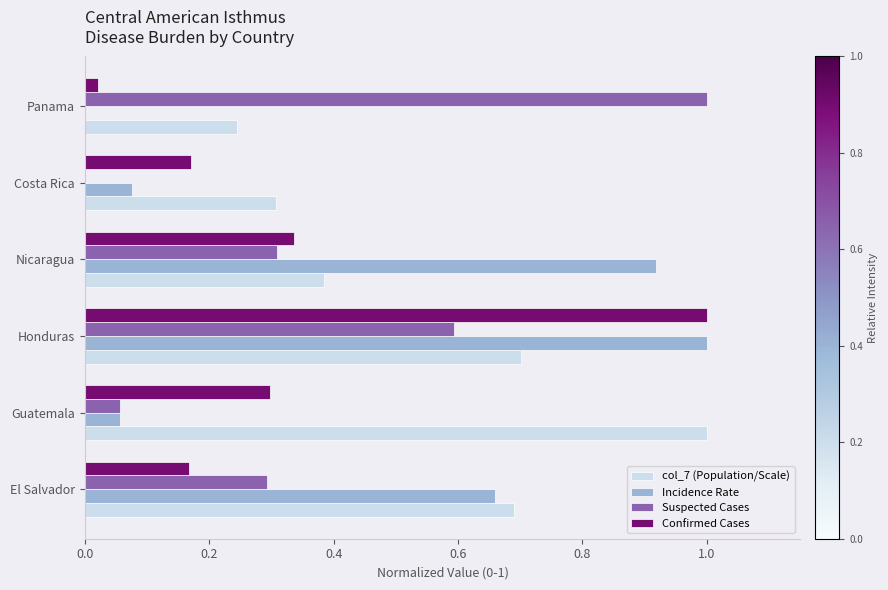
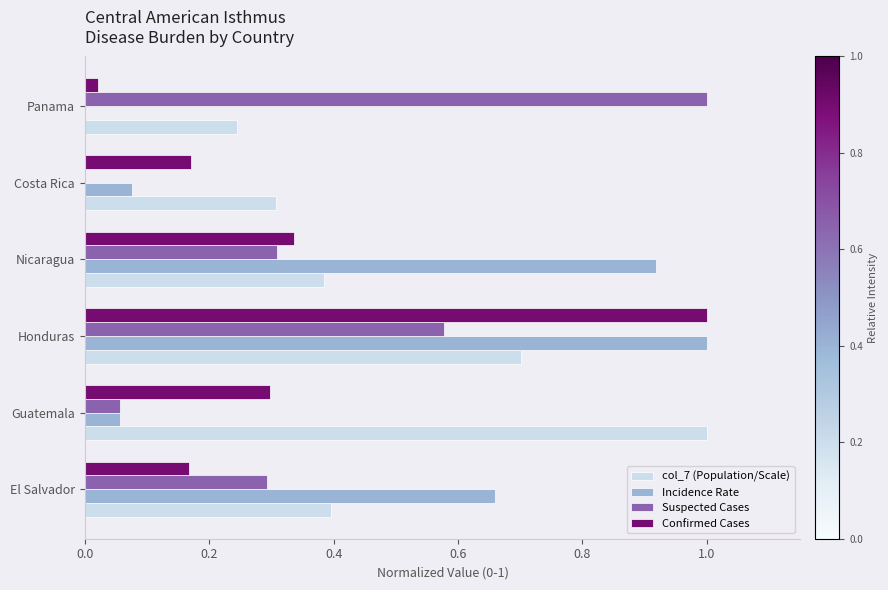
  {
    "col_7 (Population/Scale)": {
      "Panama": 0.25,
      "Costa Rica": 0.31,
      "Nicaragua": 0.38,
      "Honduras": 0.70,
      "Guatemala": 1.00,
-     "El Salvador": 0.69
+     "El Salvador": 0.40
    },
    "Incidence Rate": {
      "Panama": 0.00,
      "Costa Rica": 0.08,
      "Nicaragua": 0.92,
      "Honduras": 1.00,
      "Guatemala": 0.06,
      "El Salvador": 0.66
    },
    "Suspected Cases": {
      "Panama": 1.00,
      "Costa Rica": 0.00,
      "Nicaragua": 0.31,
-     "Honduras": 0.59,
+     "Honduras": 0.58,
      "Guatemala": 0.06,
      "El Salvador": 0.29
    },
    "Confirmed Cases": {
      "Panama": 0.02,
      "Costa Rica": 0.17,
      "Nicaragua": 0.34,
      "Honduras": 1.00,
      "Guatemala": 0.30,
      "El Salvador": 0.17
    }
  }
